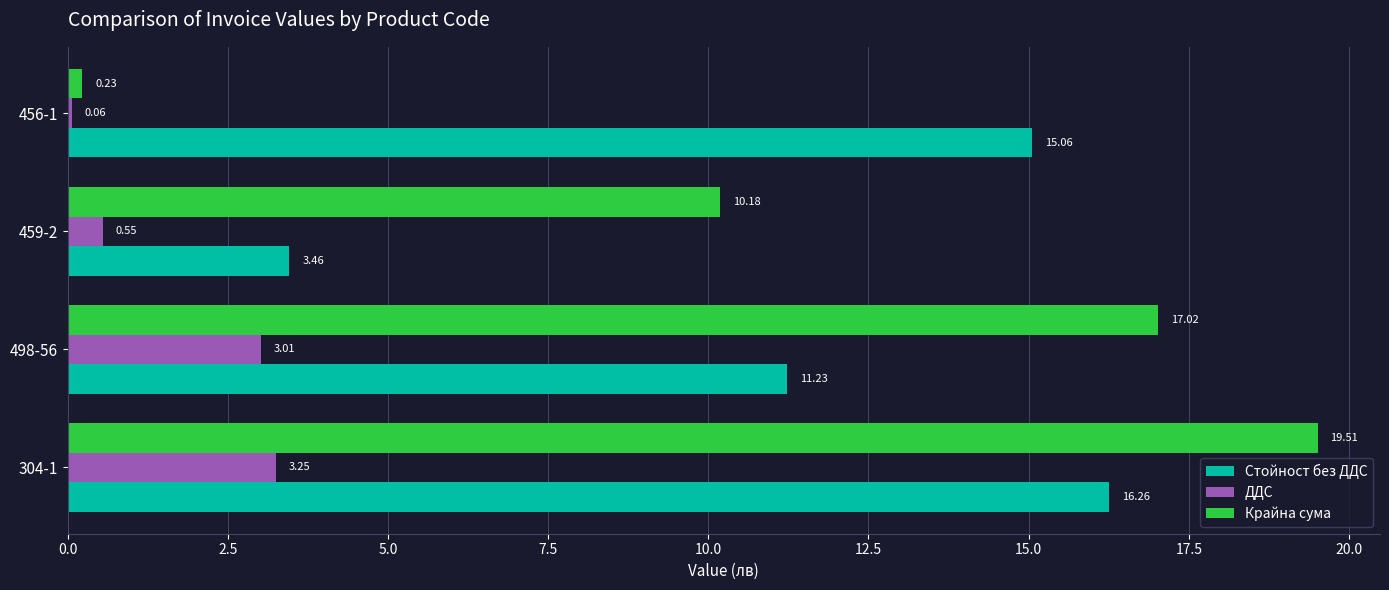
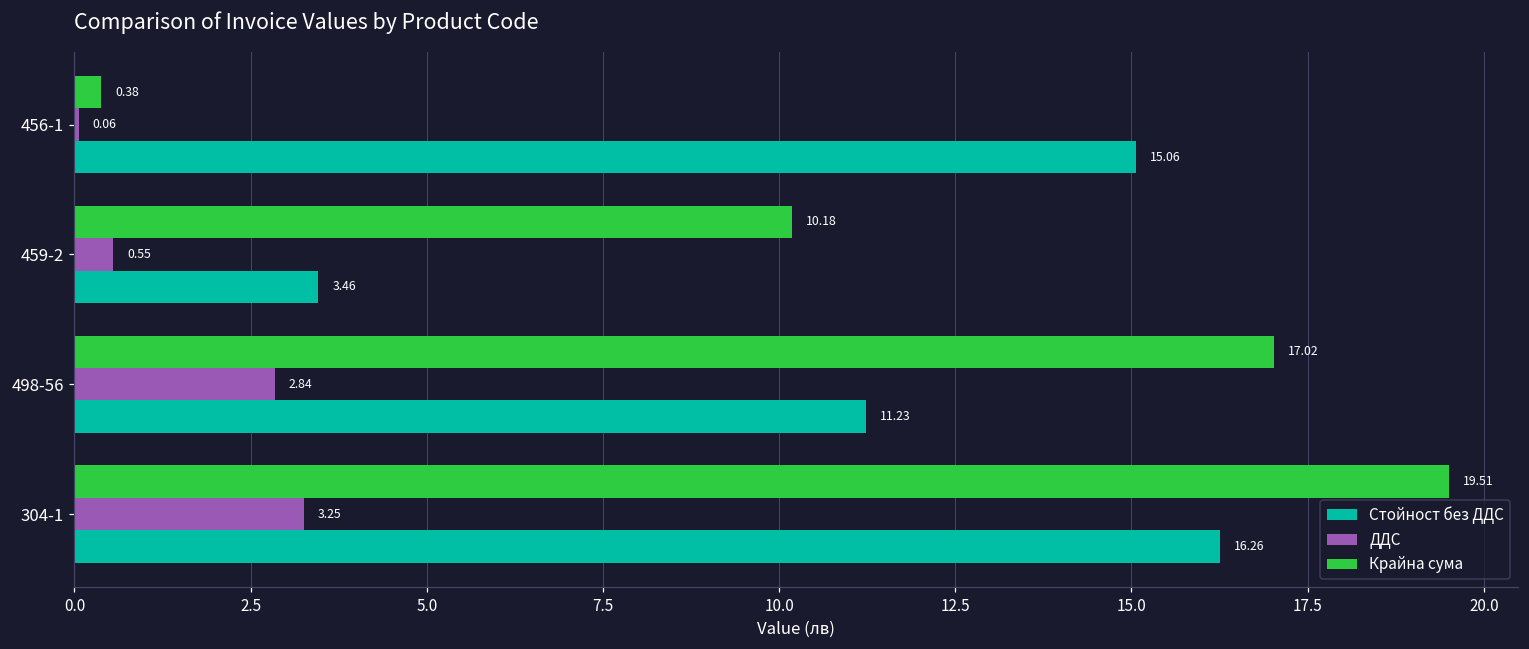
  {
    "Стойност без ДДС": {
      "456-1": 15.06,
      "459-2": 3.46,
      "498-56": 11.23,
      "304-1": 16.26
    },
    "ДДС": {
      "456-1": 0.06,
      "459-2": 0.55,
-     "498-56": 3.01,
+     "498-56": 2.84,
      "304-1": 3.25
    },
    "Крайна сума": {
-     "456-1": 0.23,
+     "456-1": 0.38,
      "459-2": 10.18,
      "498-56": 17.02,
      "304-1": 19.51
    }
  }
